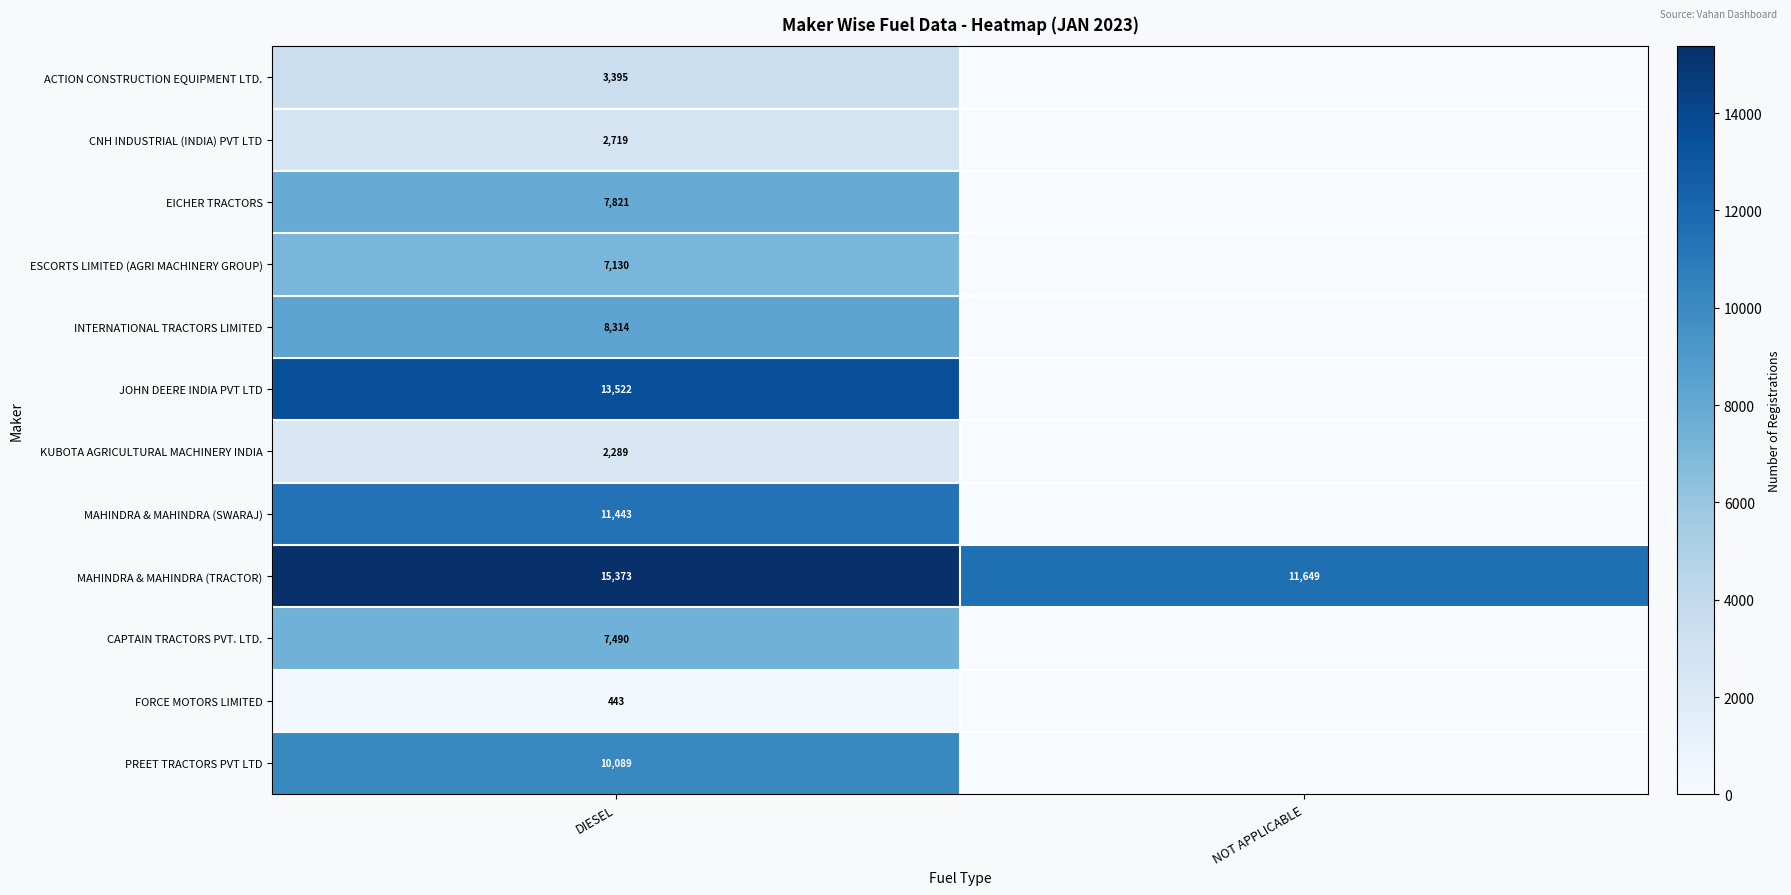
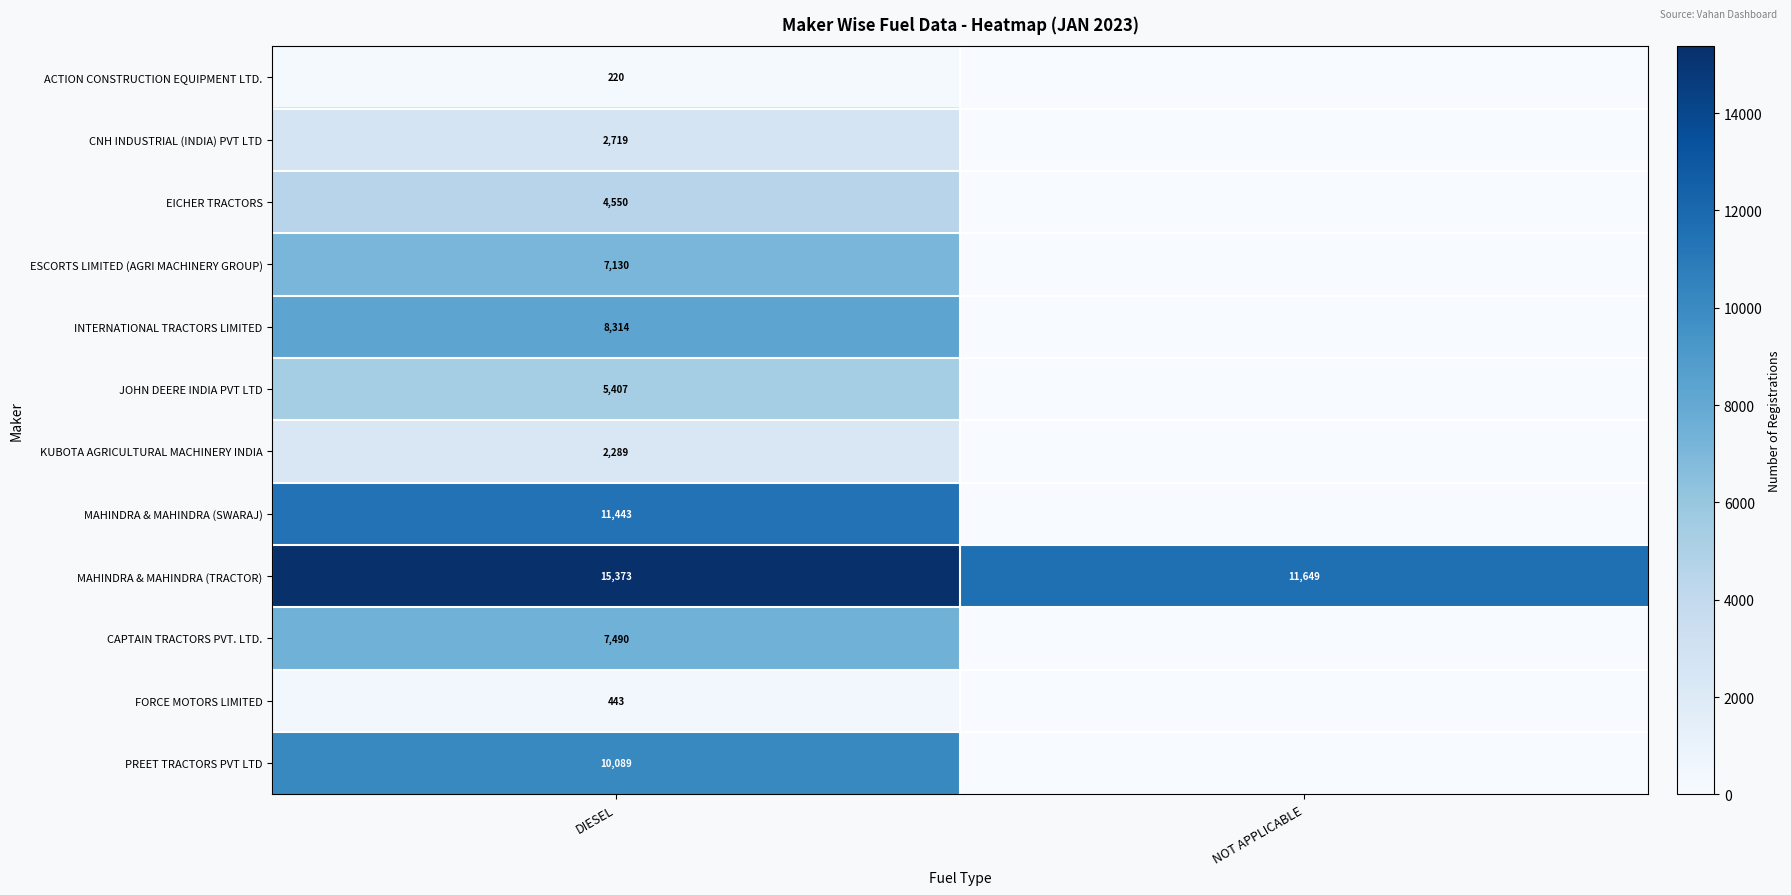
  {
    "ACTION CONSTRUCTION EQUIPMENT LTD.": {
-     "DIESEL": "3,395"
+     "DIESEL": "220"
    },
    "CNH INDUSTRIAL (INDIA) PVT LTD": {
      "DIESEL": "2,719"
    },
    "EICHER TRACTORS": {
-     "DIESEL": "7,821"
+     "DIESEL": "4,550"
    },
    "ESCORTS LIMITED (AGRI MACHINERY GROUP)": {
      "DIESEL": "7,130"
    },
    "INTERNATIONAL TRACTORS LIMITED": {
      "DIESEL": "8,314"
    },
    "JOHN DEERE INDIA PVT LTD": {
-     "DIESEL": "13,522"
+     "DIESEL": "5,407"
    },
    "KUBOTA AGRICULTURAL MACHINERY INDIA": {
      "DIESEL": "2,289"
    },
    "MAHINDRA & MAHINDRA (SWARAJ)": {
      "DIESEL": "11,443"
    },
    "MAHINDRA & MAHINDRA (TRACTOR)": {
      "DIESEL": "15,373",
      "NOT APPLICABLE": "11,649"
    },
    "CAPTAIN TRACTORS PVT. LTD.": {
      "DIESEL": "7,490"
    },
    "FORCE MOTORS LIMITED": {
      "DIESEL": "443"
    },
    "PREET TRACTORS PVT LTD": {
      "DIESEL": "10,089"
    }
  }
